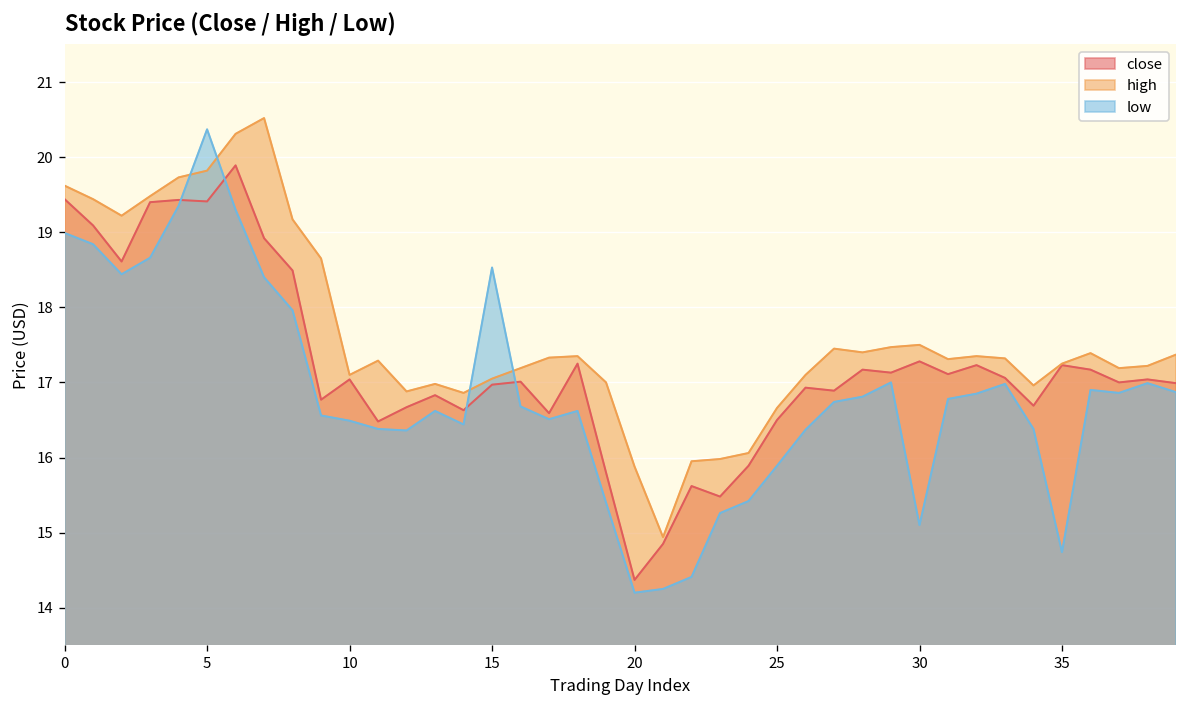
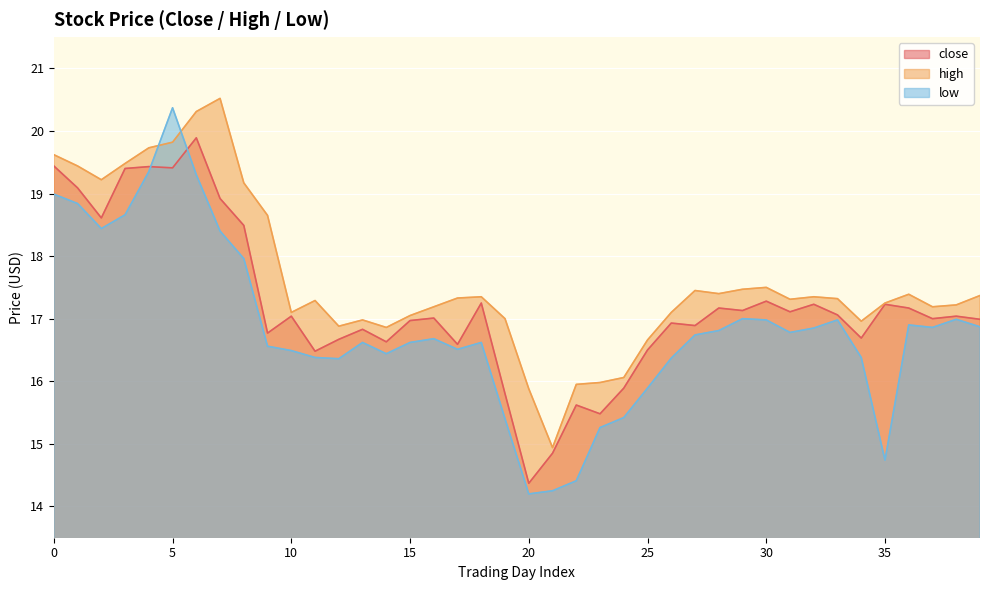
  {
    "low": {
      "0": 19.0,
      "5": 20.4,
      "10": 16.5,
-     "15": 18.5,
+     "15": 16.6,
      "20": 14.2,
      "25": 15.9,
-     "30": 15.1,
+     "30": 17.0,
      "35": 14.7
    }
  }
